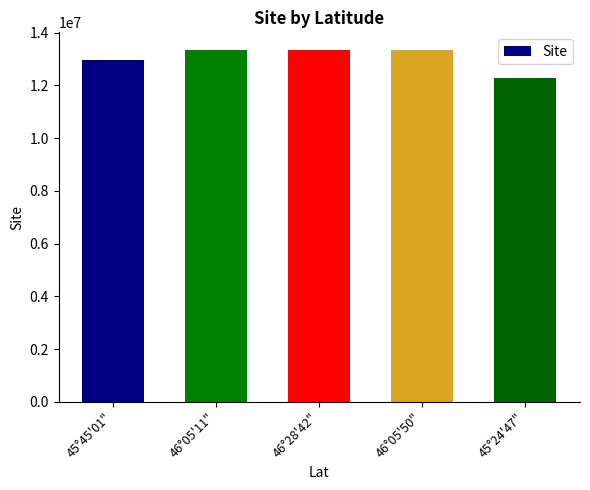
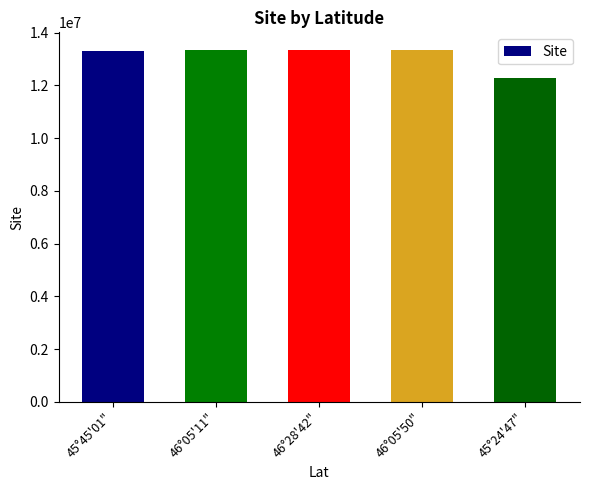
  {
-   "45°45'01\"": 13000000,
+   "45°45'01\"": 13300000,
    "46°05'11\"": 13300000,
    "46°28'42\"": 13300000,
    "46°05'50\"": 13300000,
    "45°24'47\"": 12300000
  }
